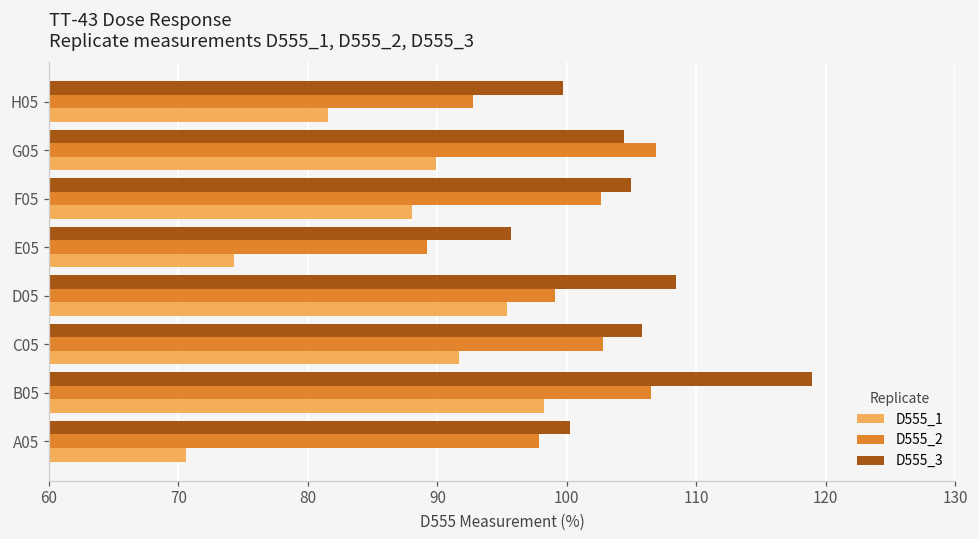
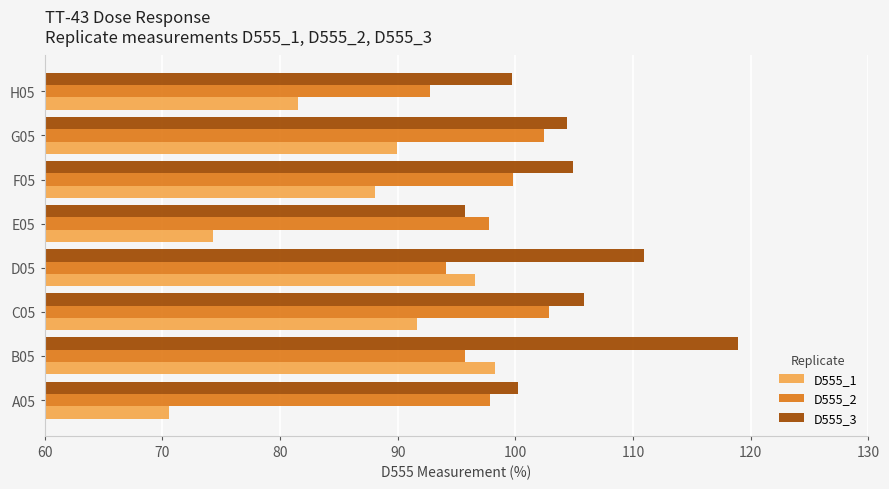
  {
    "D555_1": {
      "H05": 81.5,
      "G05": 89.9,
      "F05": 88.1,
      "E05": 74.3,
-     "D05": 95.4,
+     "D05": 96.5,
      "C05": 91.7,
      "B05": 98.3,
      "A05": 70.6
    },
    "D555_2": {
      "H05": 92.8,
-     "G05": 106.9,
-     "F05": 102.6,
-     "E05": 89.2,
-     "D05": 99.1,
+     "G05": 102.5,
+     "F05": 99.8,
+     "E05": 97.8,
+     "D05": 94.2,
      "C05": 102.8,
-     "B05": 106.5,
+     "B05": 95.7,
      "A05": 97.9
    },
    "D555_3": {
      "H05": 99.7,
      "G05": 104.4,
      "F05": 104.9,
      "E05": 95.7,
-     "D05": 108.4,
+     "D05": 110.9,
      "C05": 105.8,
      "B05": 118.9,
      "A05": 100.2
    }
  }
